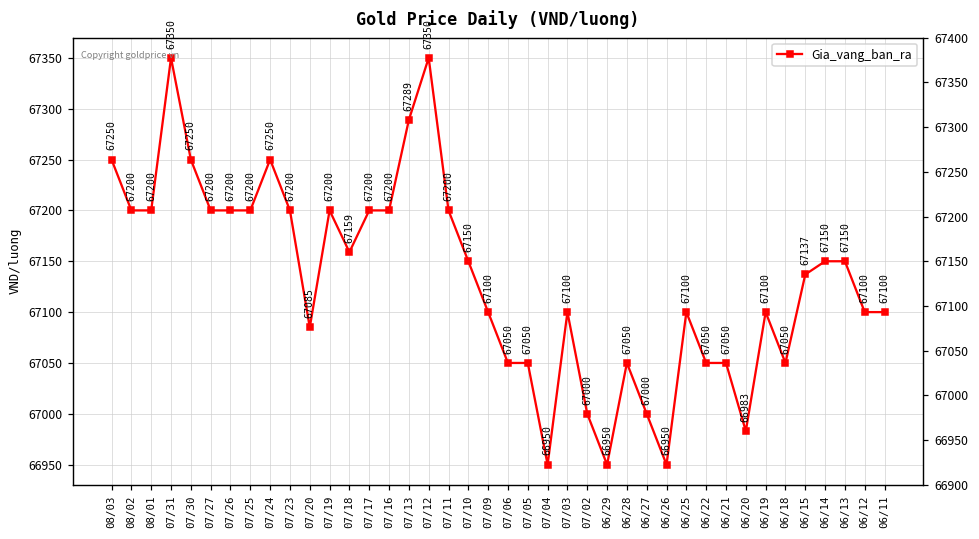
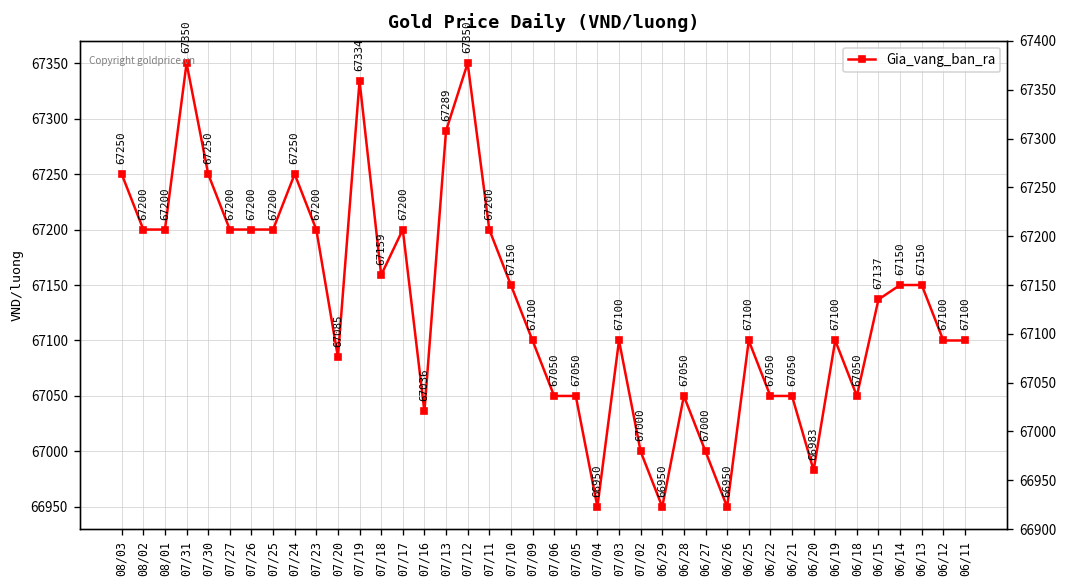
  {
    "08/03": 67250,
    "08/02": 67200,
    "08/01": 67200,
    "07/31": 67350,
    "07/30": 67250,
    "07/27": 67200,
    "07/26": 67200,
    "07/25": 67200,
    "07/24": 67250,
    "07/23": 67200,
    "07/20": 67085,
-   "07/19": 67200,
+   "07/19": 67334,
    "07/18": 67159,
    "07/17": 67200,
-   "07/16": 67200,
+   "07/16": 67036,
    "07/13": 67289,
    "07/12": 67350,
    "07/11": 67200,
    "07/10": 67150,
    "07/09": 67100,
    "07/06": 67050,
    "07/05": 67050,
    "07/04": 66950,
    "07/03": 67100,
    "07/02": 67000,
    "06/29": 66950,
    "06/28": 67050,
    "06/27": 67000,
    "06/26": 66950,
    "06/25": 67100,
    "06/22": 67050,
    "06/21": 67050,
    "06/20": 66983,
    "06/19": 67100,
    "06/18": 67050,
    "06/15": 67137,
    "06/14": 67150,
    "06/13": 67150,
    "06/12": 67100,
    "06/11": 67100
  }
